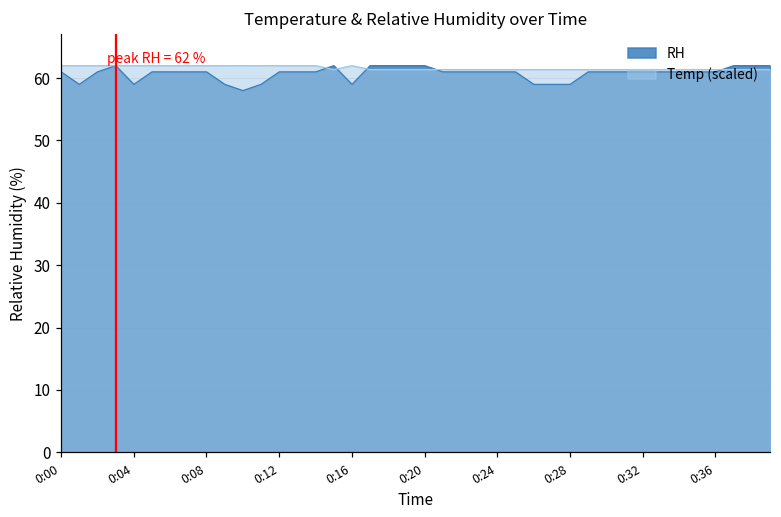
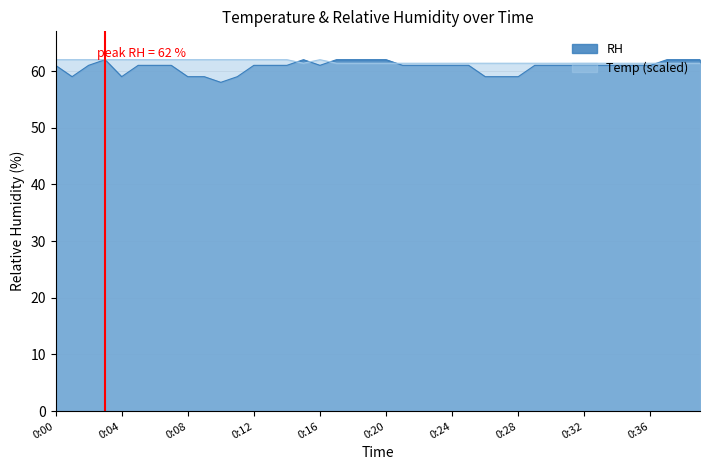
  {
    "RH": {
      "0:00": 61,
      "0:04": 59,
-     "0:08": 61,
+     "0:08": 59,
      "0:12": 61,
-     "0:16": 59,
+     "0:16": 61,
      "0:20": 62,
      "0:28": 59
    },
    "Temp (scaled)": {
      "0:00": 62,
      "0:08": 62,
      "0:12": 62,
      "0:16": 62,
      "0:20": 61,
      "0:28": 61
    }
  }
